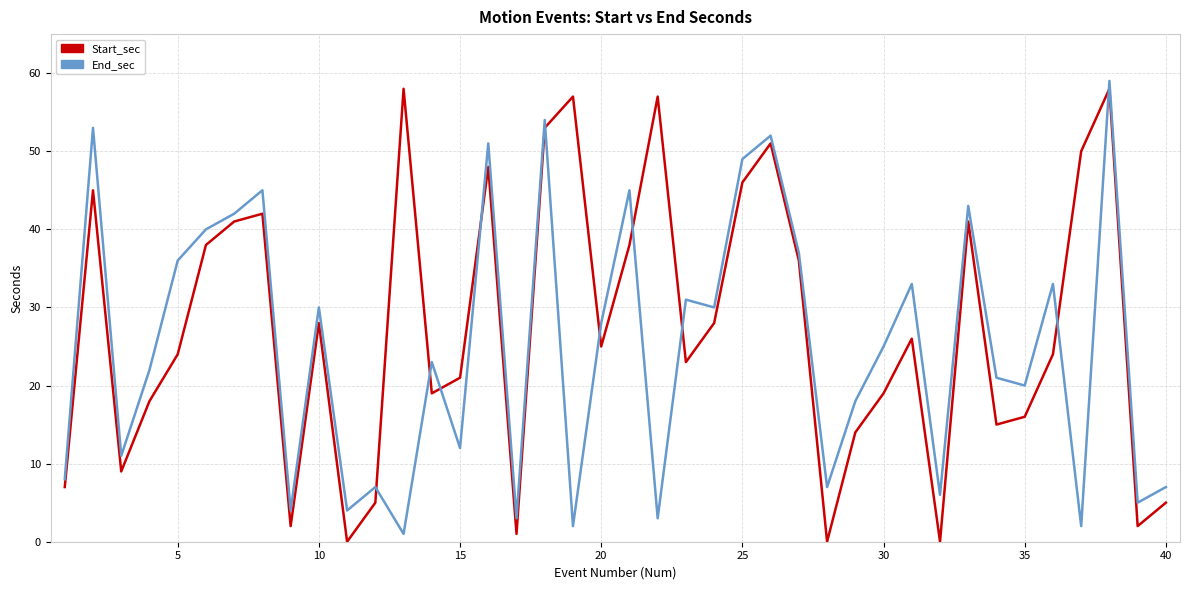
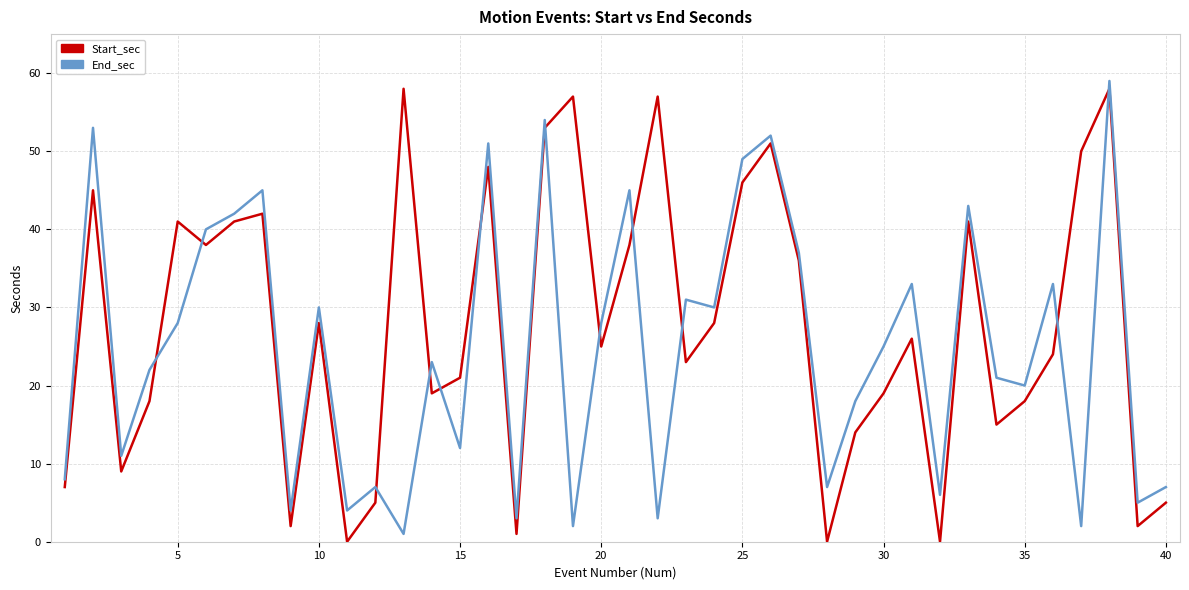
  {
    "Start_sec": {
-     "5": 24,
+     "5": 41,
      "10": 28,
      "15": 21,
      "20": 25,
      "25": 46,
      "30": 19,
-     "35": 16,
+     "35": 18,
      "40": 5
    },
    "End_sec": {
-     "5": 36,
+     "5": 28,
      "10": 30,
      "15": 12,
      "20": 28,
      "25": 49,
      "30": 25,
      "35": 20,
      "40": 7
    }
  }
